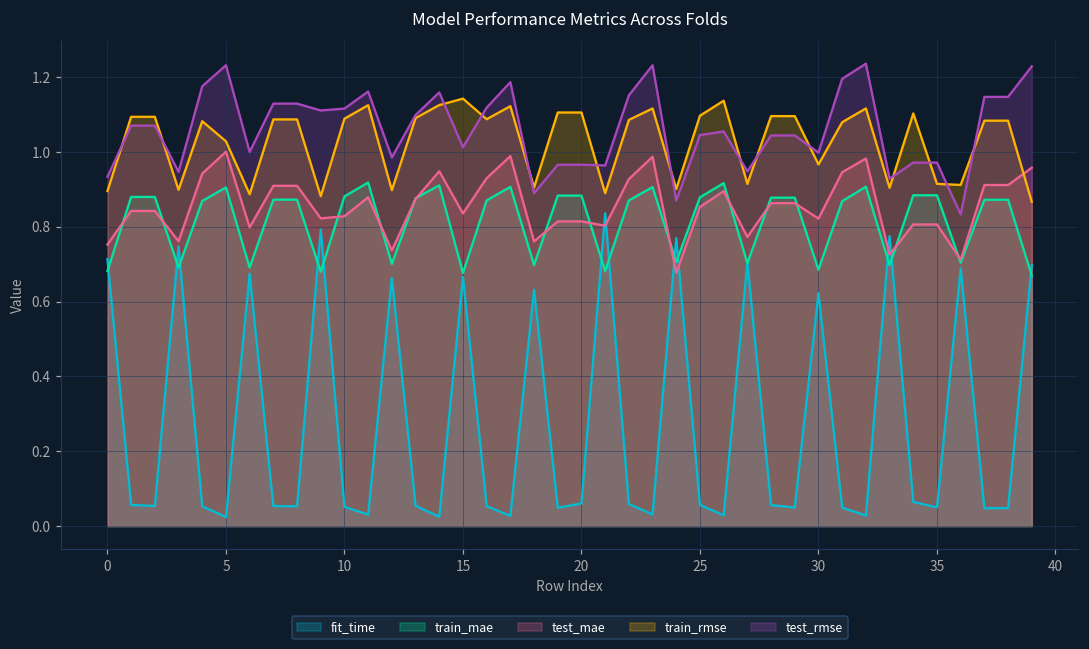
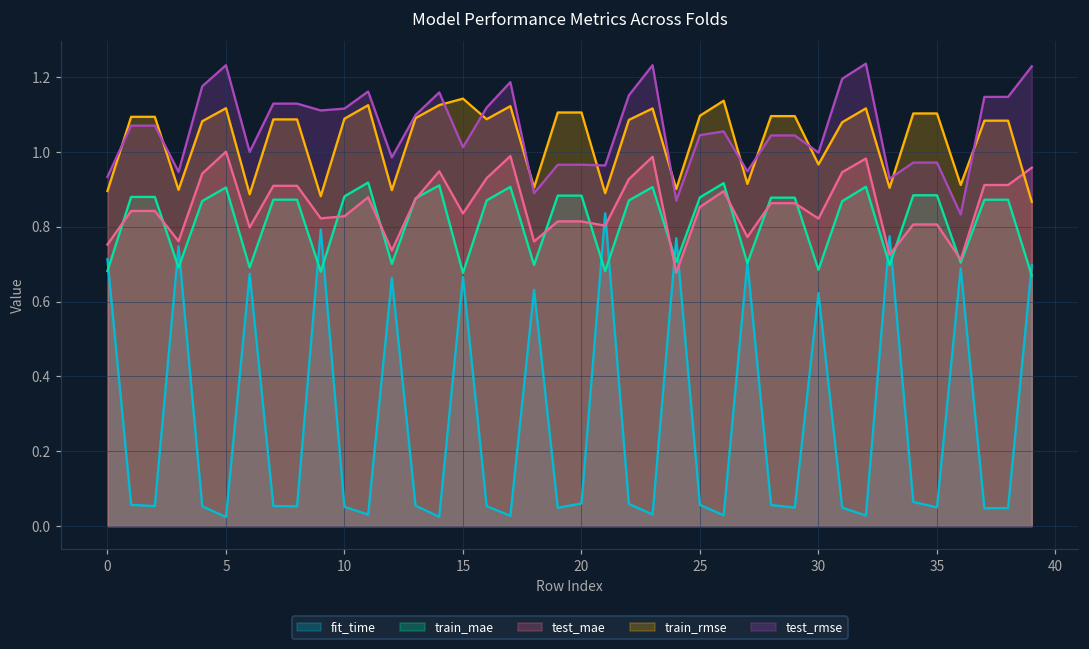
  {
    "train_rmse": {
      "0": 0.90,
-     "5": 1.03,
+     "5": 1.12,
      "10": 1.09,
      "15": 1.14,
      "20": 1.11,
      "25": 1.10,
      "30": 0.97,
-     "35": 0.92
+     "35": 1.10
    }
  }
